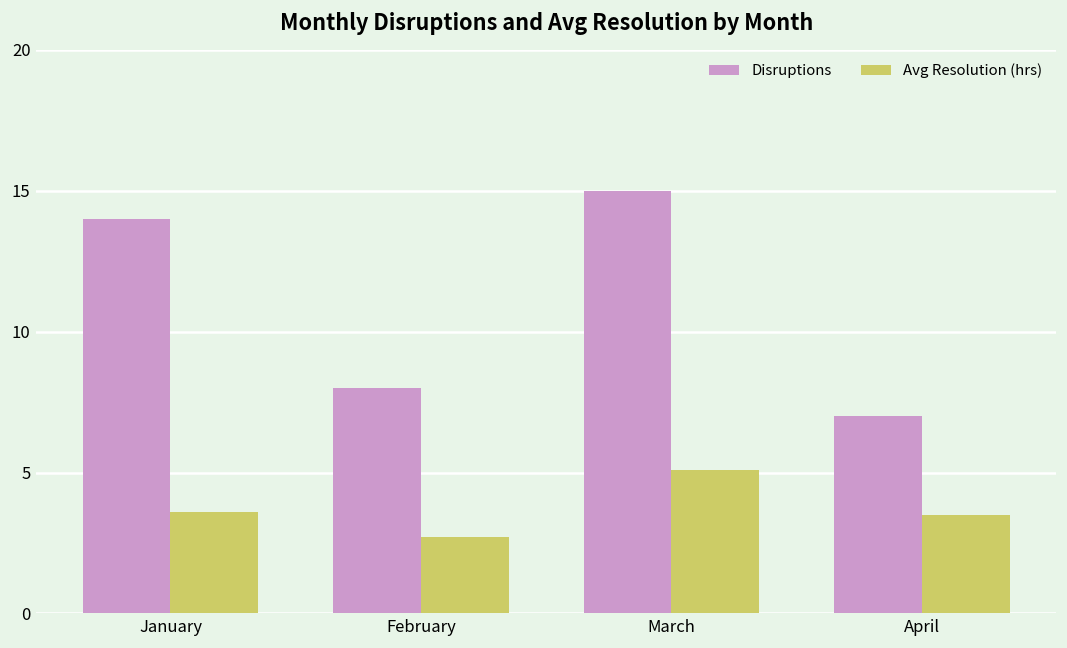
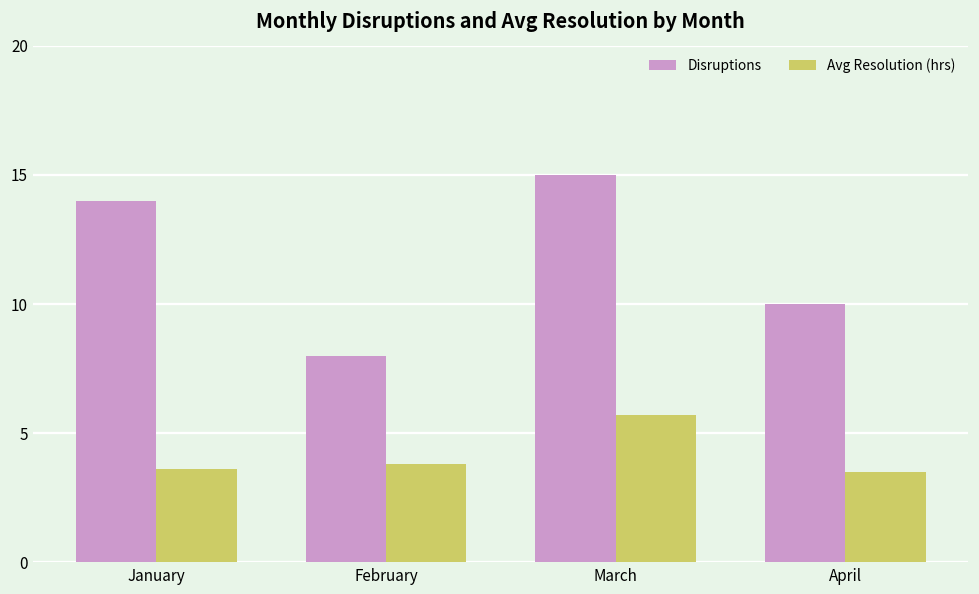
  {
    "Disruptions": {
      "January": 14,
      "February": 8,
      "March": 15,
-     "April": 7
+     "April": 10
    },
    "Avg Resolution (hrs)": {
      "January": 3.6,
-     "February": 2.7,
-     "March": 5.1,
+     "February": 3.8,
+     "March": 5.7,
      "April": 3.5
    }
  }
